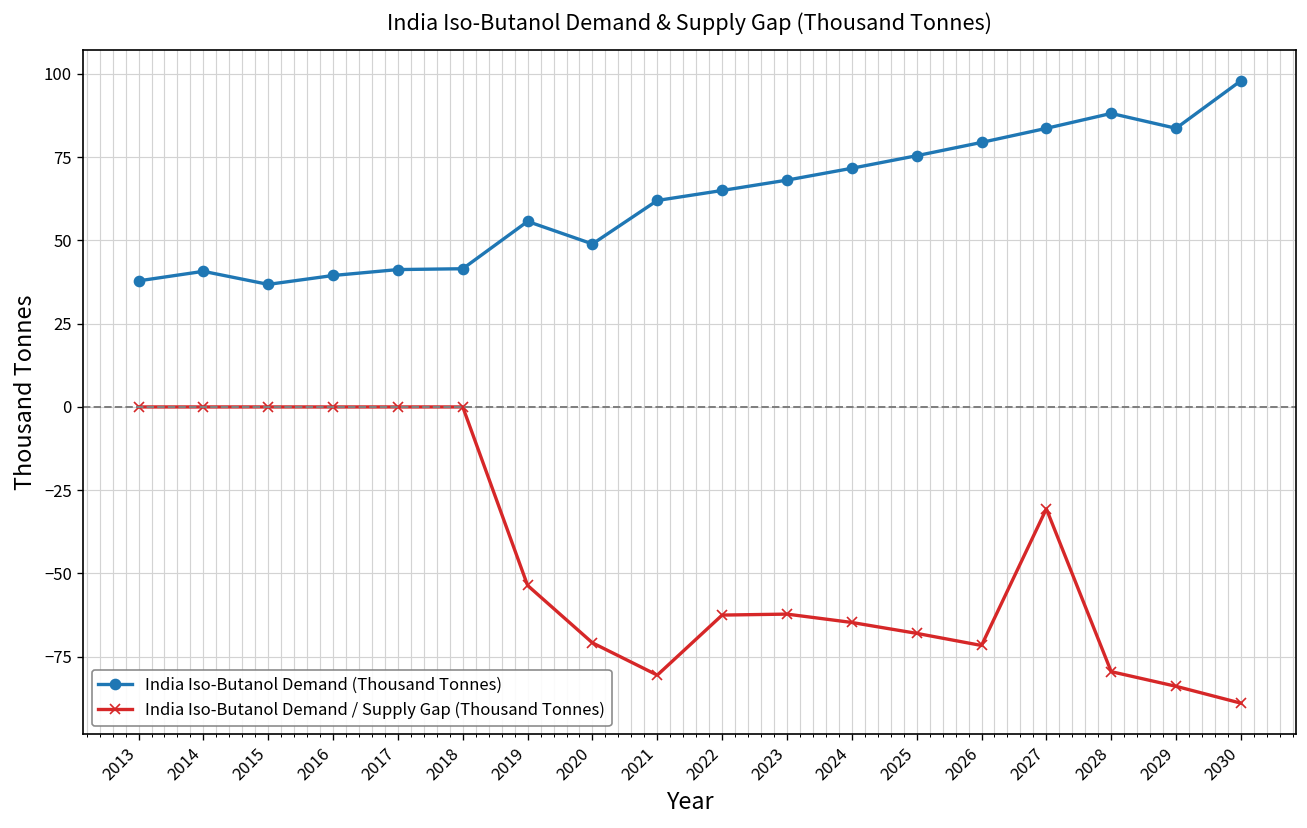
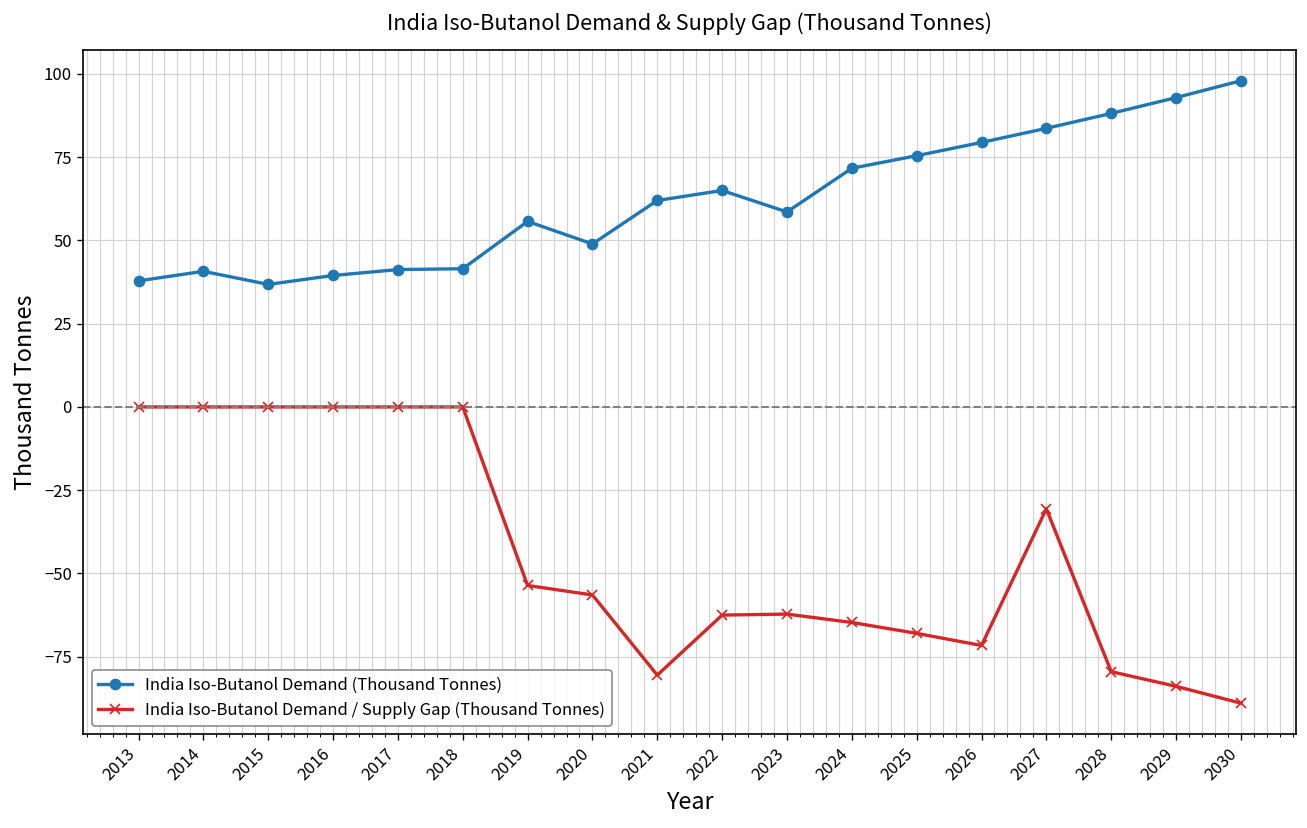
  {
    "India Iso-Butanol Demand (Thousand Tonnes)": {
      "2013": 38,
      "2014": 41,
      "2015": 37,
      "2016": 39,
      "2017": 41,
      "2018": 42,
      "2019": 56,
      "2020": 49,
      "2021": 62,
      "2022": 65,
-     "2023": 68,
+     "2023": 59,
      "2024": 72,
      "2025": 75,
      "2026": 79,
      "2027": 84,
      "2028": 88,
-     "2029": 84,
+     "2029": 93,
      "2030": 98
    },
    "India Iso-Butanol Demand / Supply Gap (Thousand Tonnes)": {
      "2013": 0,
      "2014": 0,
      "2015": 0,
      "2016": 0,
      "2017": 0,
      "2018": 0,
      "2019": -54,
-     "2020": -71,
+     "2020": -56,
      "2021": -81,
      "2022": -63,
      "2023": -62,
      "2024": -65,
      "2025": -68,
      "2026": -72,
      "2027": -31,
      "2028": -79,
      "2029": -84,
      "2030": -89
    }
  }
